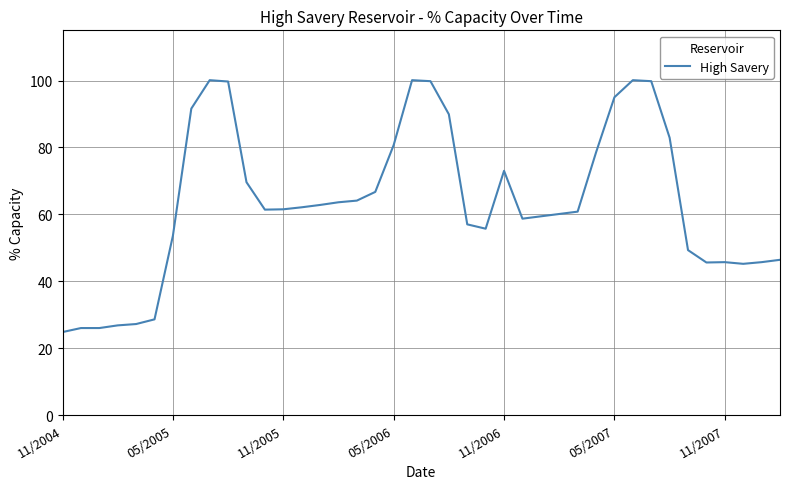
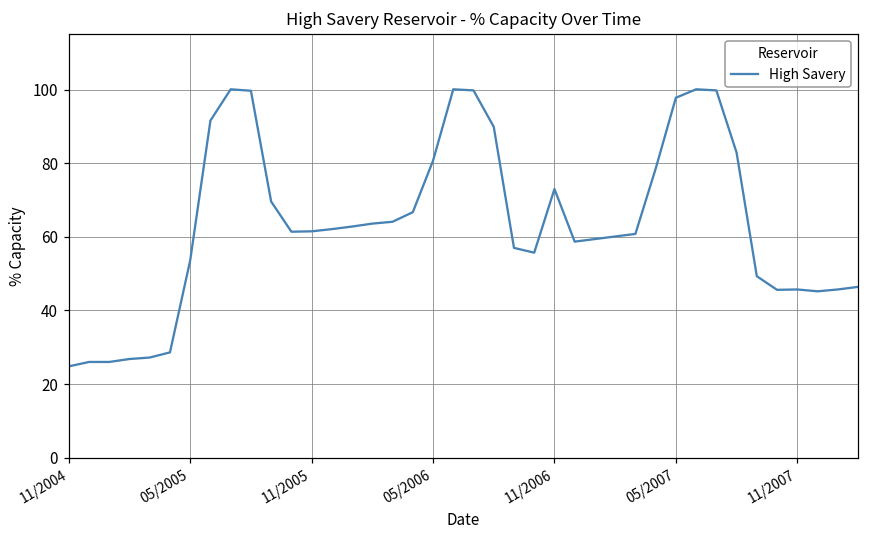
  {
    "11/2004": 25,
    "05/2005": 54,
    "11/2005": 62,
    "05/2006": 81,
    "11/2006": 73,
-   "05/2007": 95,
+   "05/2007": 98,
    "11/2007": 46
  }
